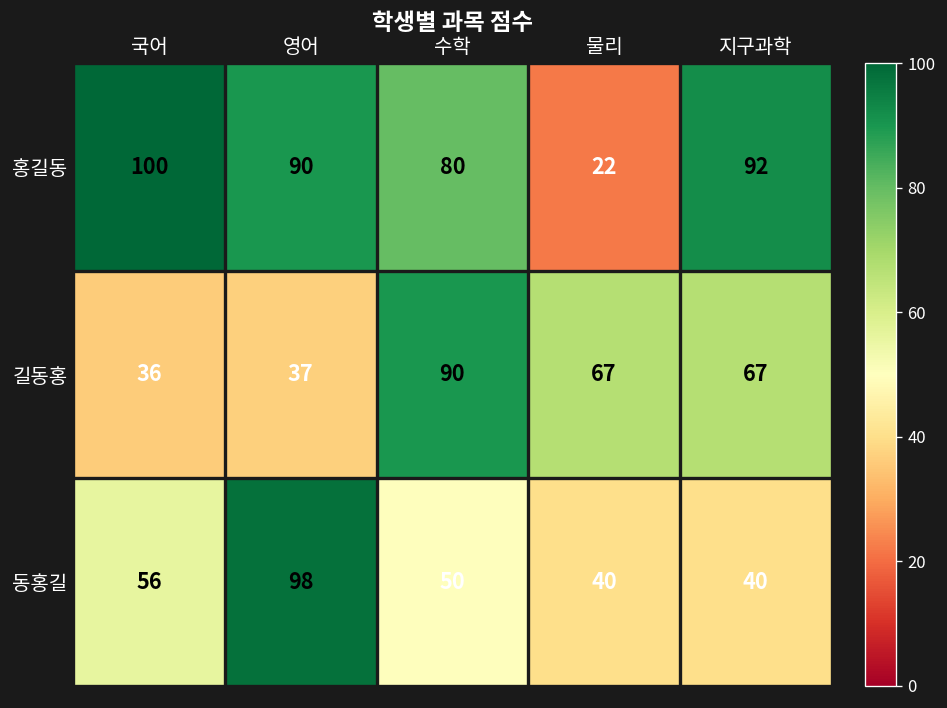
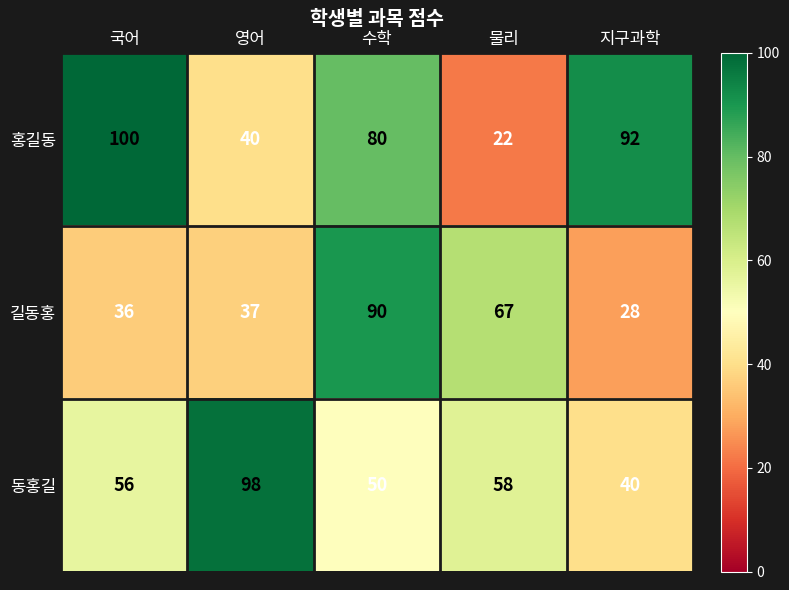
  {
    "홍길동": {
      "국어": 100,
-     "영어": 90,
+     "영어": 40,
      "수학": 80,
      "물리": 22,
      "지구과학": 92
    },
    "길동홍": {
      "국어": 36,
      "영어": 37,
      "수학": 90,
      "물리": 67,
-     "지구과학": 67
+     "지구과학": 28
    },
    "동홍길": {
      "국어": 56,
      "영어": 98,
      "수학": 50,
-     "물리": 40,
+     "물리": 58,
      "지구과학": 40
    }
  }
